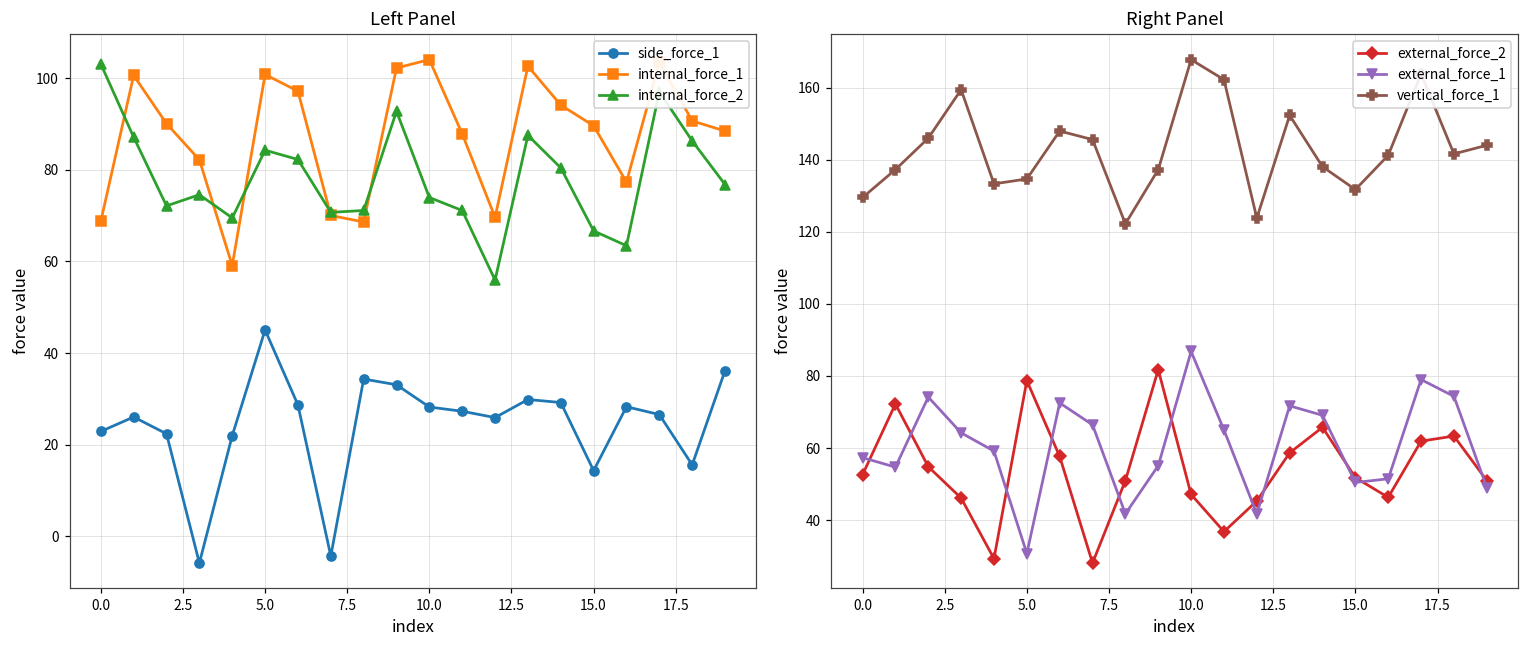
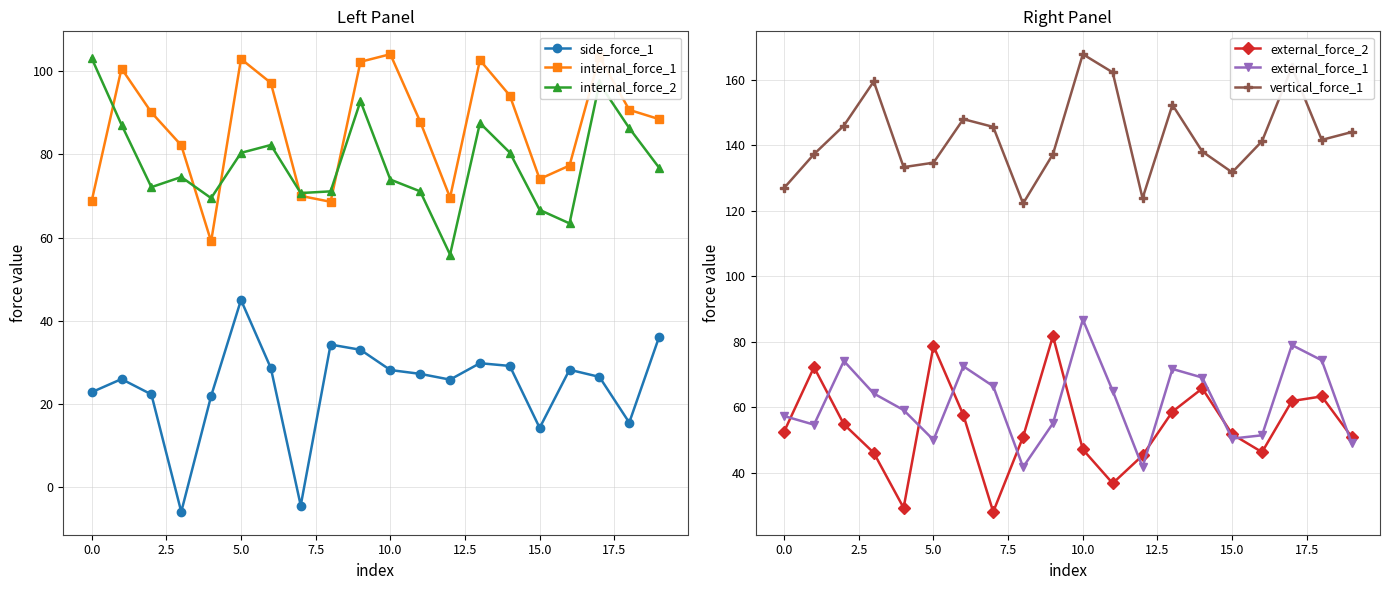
  {
    "Left Panel": {
      "side_force_1": {
        "0.0": 23,
        "5.0": 45,
        "10.0": 28,
        "15.0": 14
      },
      "internal_force_1": {
        "0.0": 69,
-       "5.0": 101,
+       "5.0": 103,
        "10.0": 104,
-       "15.0": 90
+       "15.0": 74
      },
      "internal_force_2": {
        "0.0": 103,
-       "5.0": 84,
+       "5.0": 80,
        "10.0": 74,
        "15.0": 67
      }
    },
    "Right Panel": {
      "external_force_2": {
        "0.0": 53,
        "5.0": 79,
        "10.0": 47,
        "15.0": 52
      },
      "external_force_1": {
        "0.0": 57,
-       "5.0": 31,
+       "5.0": 50,
        "10.0": 87,
        "15.0": 50
      },
      "vertical_force_1": {
-       "0.0": 130,
+       "0.0": 127,
        "5.0": 135,
        "10.0": 168,
        "15.0": 132
      }
    }
  }
